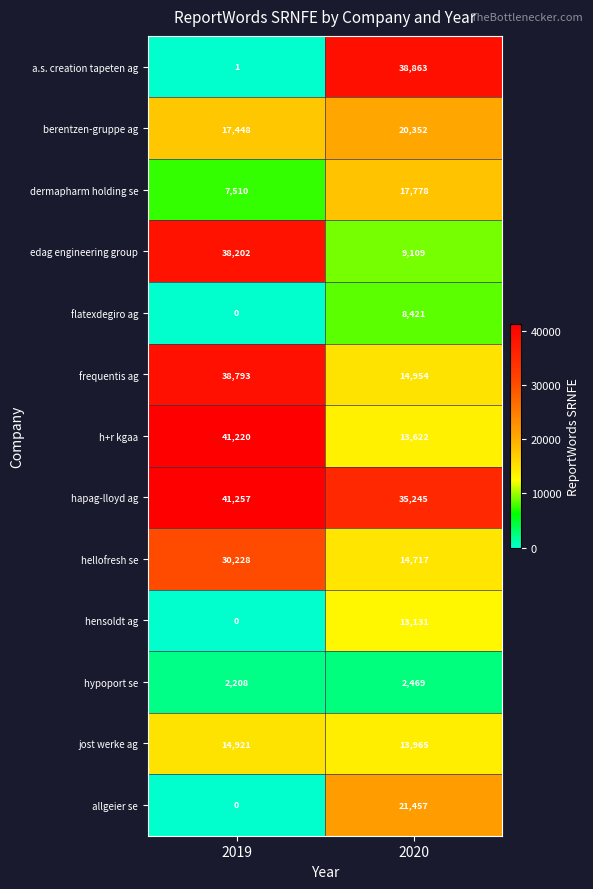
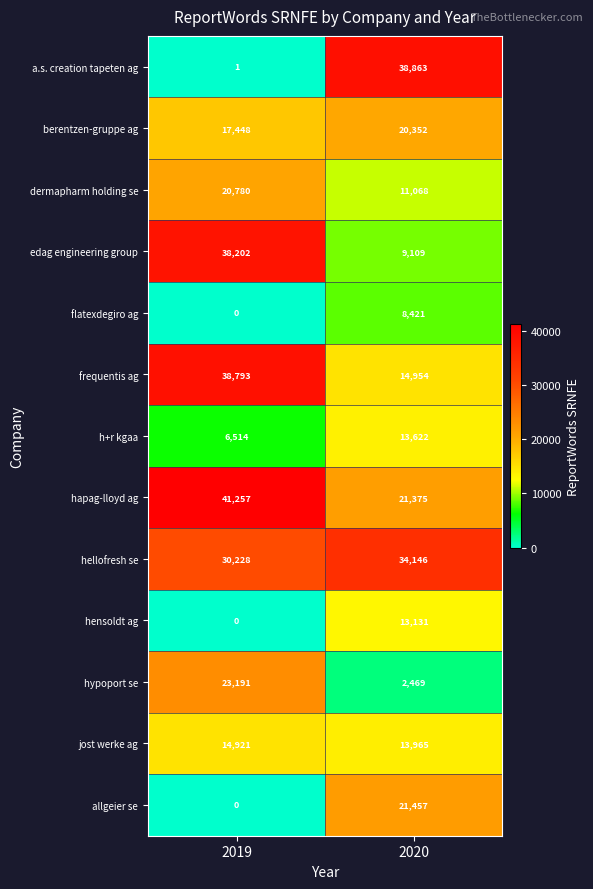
  {
    "a.s. creation tapeten ag": {
      "2019": "1",
      "2020": "38,863"
    },
    "berentzen-gruppe ag": {
      "2019": "17,448",
      "2020": "20,352"
    },
    "dermapharm holding se": {
-     "2019": "7,510",
-     "2020": "17,778"
+     "2019": "20,780",
+     "2020": "11,068"
    },
    "edag engineering group": {
      "2019": "38,202",
      "2020": "9,109"
    },
    "flatexdegiro ag": {
      "2019": "0",
      "2020": "8,421"
    },
    "frequentis ag": {
      "2019": "38,793",
      "2020": "14,954"
    },
    "h+r kgaa": {
-     "2019": "41,220",
+     "2019": "6,514",
      "2020": "13,622"
    },
    "hapag-lloyd ag": {
      "2019": "41,257",
-     "2020": "35,245"
+     "2020": "21,375"
    },
    "hellofresh se": {
      "2019": "30,228",
-     "2020": "14,717"
+     "2020": "34,146"
    },
    "hensoldt ag": {
      "2019": "0",
      "2020": "13,131"
    },
    "hypoport se": {
-     "2019": "2,208",
+     "2019": "23,191",
      "2020": "2,469"
    },
    "jost werke ag": {
      "2019": "14,921",
      "2020": "13,965"
    },
    "allgeier se": {
      "2019": "0",
      "2020": "21,457"
    }
  }
